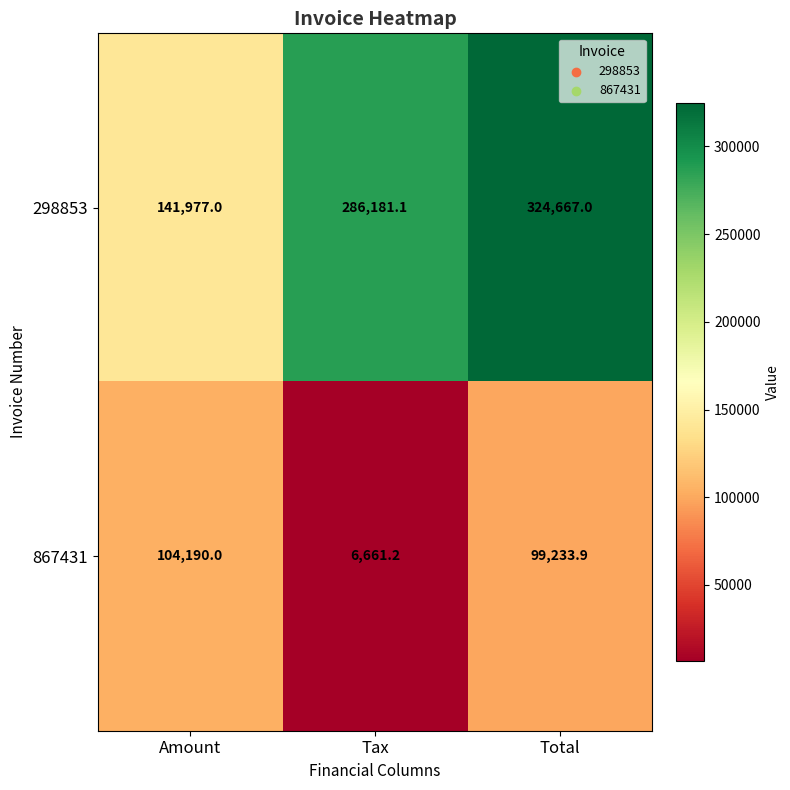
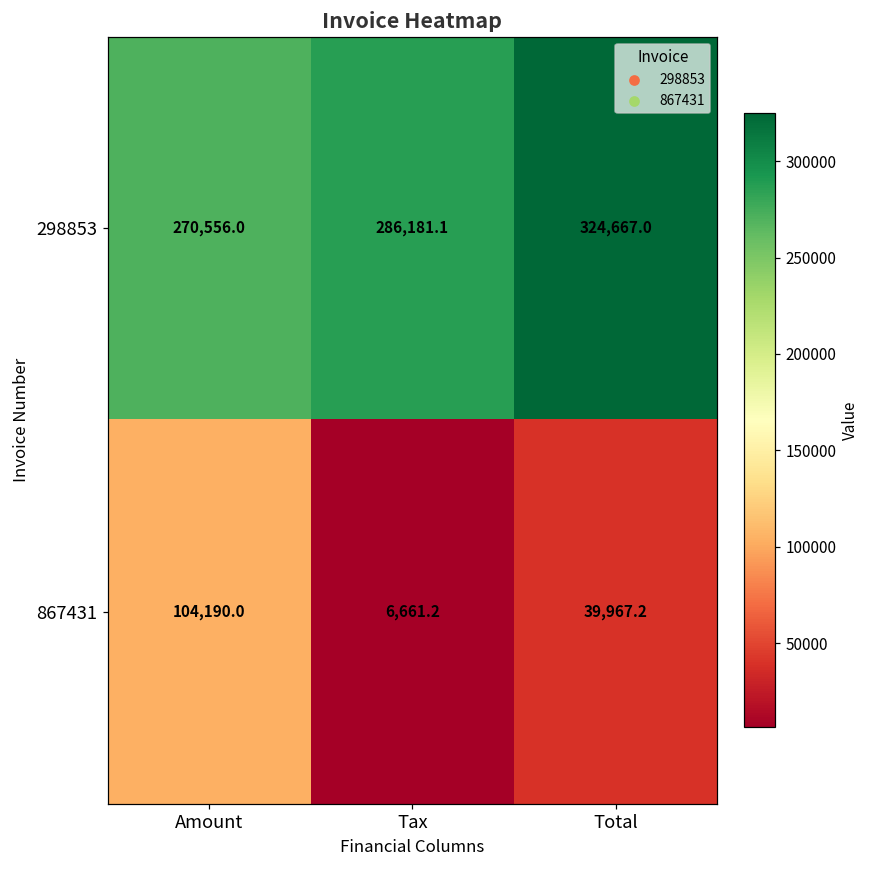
  {
    "298853": {
-     "Amount": "141,977.0",
+     "Amount": "270,556.0",
      "Tax": "286,181.1",
      "Total": "324,667.0"
    },
    "867431": {
      "Amount": "104,190.0",
      "Tax": "6,661.2",
-     "Total": "99,233.9"
+     "Total": "39,967.2"
    }
  }
